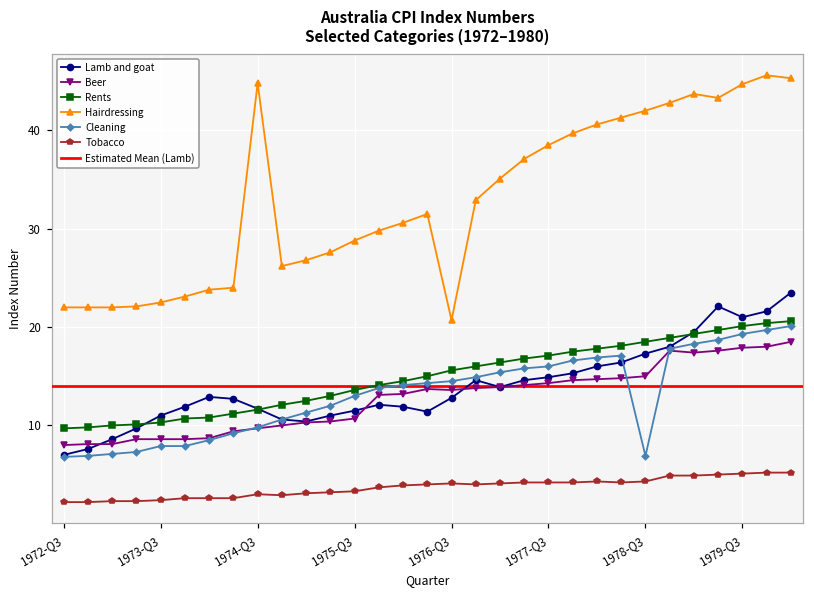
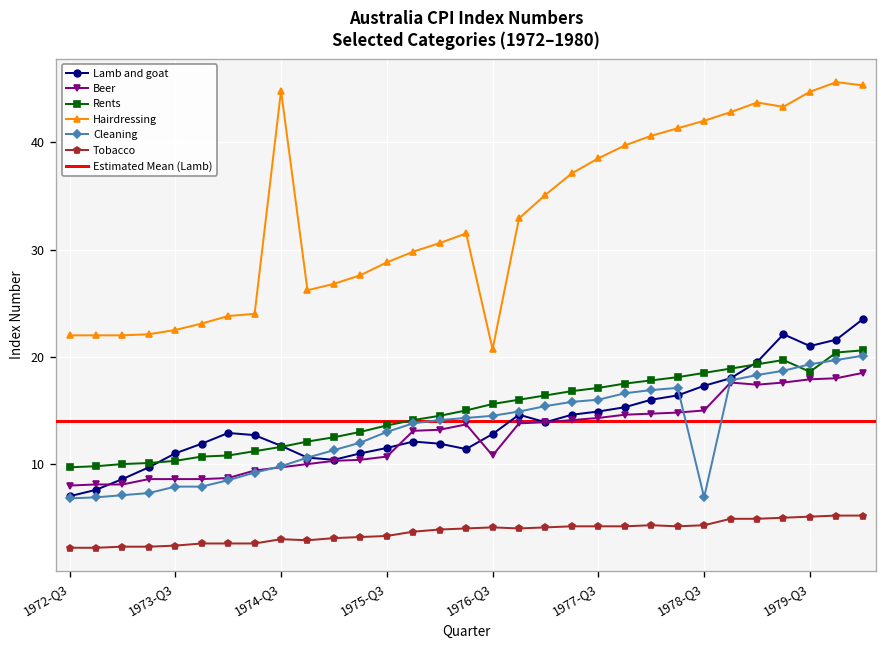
  {
    "Lamb and goat": {
      "1973-Q3": 11,
      "1975-Q3": 12,
      "1976-Q3": 13,
      "1977-Q3": 15,
      "1978-Q3": 17,
      "1979-Q3": 21
    },
    "Beer": {
      "1972-Q3": 8,
      "1973-Q3": 9,
      "1975-Q3": 11,
-     "1976-Q3": 14,
+     "1976-Q3": 11,
      "1977-Q3": 14,
      "1978-Q3": 15,
      "1979-Q3": 18
    },
    "Rents": {
      "1972-Q3": 10,
      "1973-Q3": 10,
      "1975-Q3": 14,
      "1976-Q3": 16,
      "1977-Q3": 17,
      "1978-Q3": 19,
-     "1979-Q3": 20
+     "1979-Q3": 19
    },
    "Hairdressing": {
      "1972-Q3": 22,
      "1973-Q3": 23,
      "1974-Q3": 45,
      "1975-Q3": 29,
      "1976-Q3": 21,
      "1977-Q3": 39,
      "1978-Q3": 42,
      "1979-Q3": 45
    },
    "Cleaning": {
      "1973-Q3": 8,
      "1975-Q3": 13,
      "1976-Q3": 15,
      "1977-Q3": 16,
      "1978-Q3": 7,
      "1979-Q3": 19
    },
    "Tobacco": {
      "1972-Q3": 2,
      "1973-Q3": 2,
      "1974-Q3": 3,
      "1975-Q3": 3,
      "1976-Q3": 4,
      "1977-Q3": 4,
      "1978-Q3": 4,
      "1979-Q3": 5
    }
  }
